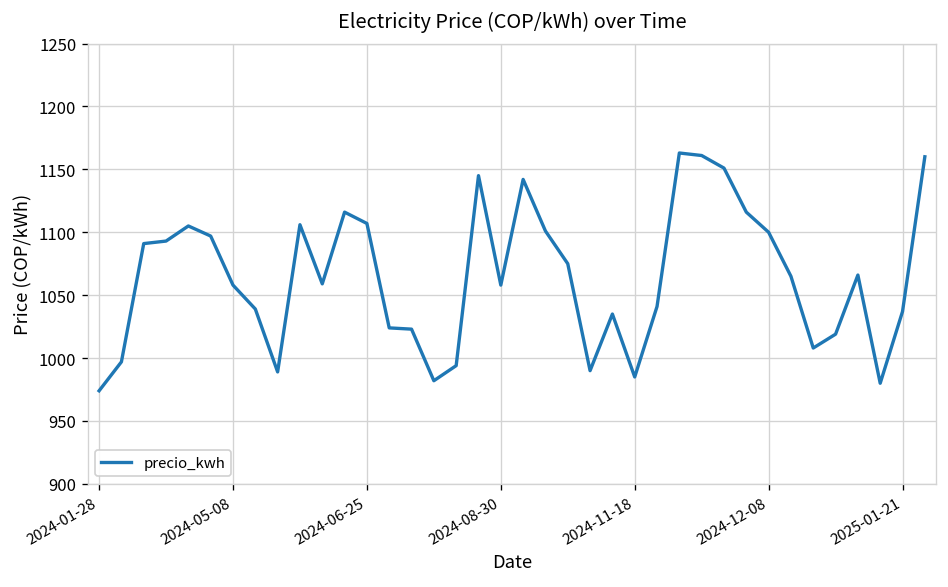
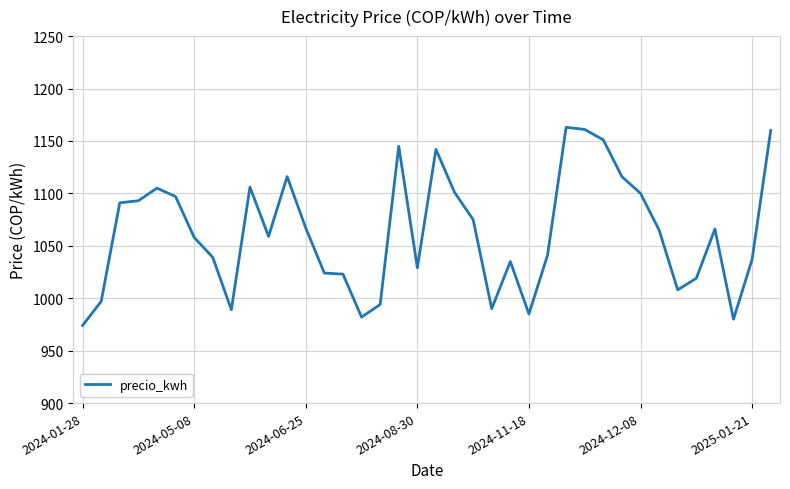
  {
    "2024-01-28": 974,
    "2024-05-08": 1058,
-   "2024-06-25": 1107,
-   "2024-08-30": 1058,
+   "2024-06-25": 1067,
+   "2024-08-30": 1029,
    "2024-11-18": 985,
    "2024-12-08": 1100,
    "2025-01-21": 1037
  }
